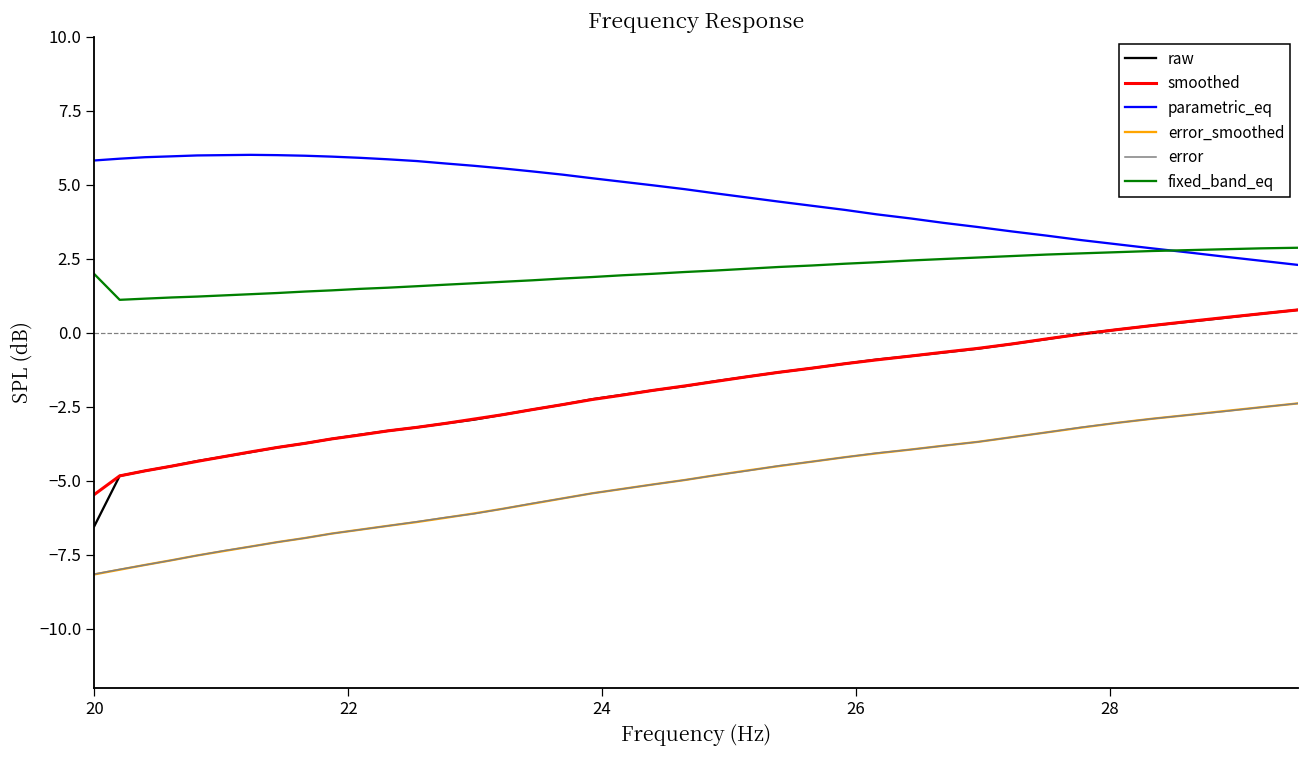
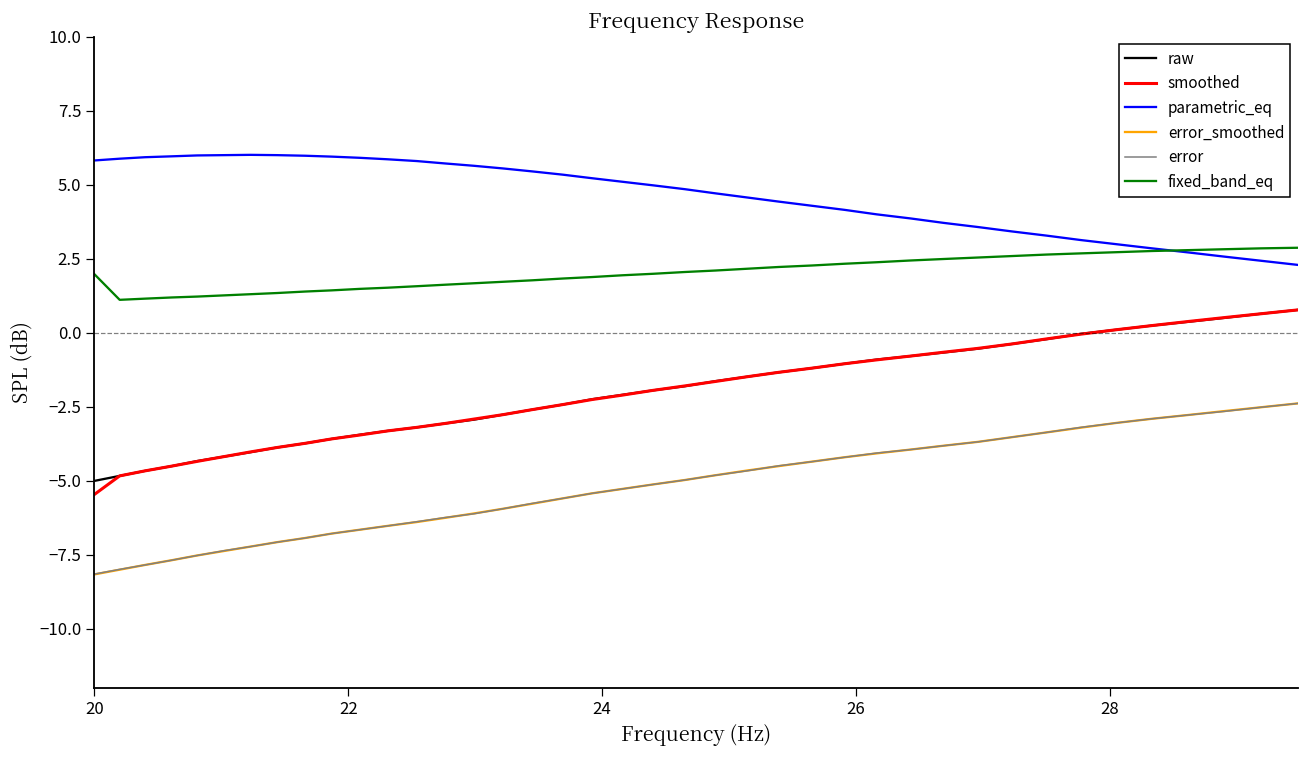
  {
    "raw": {
-     "20": -6.5
+     "20": -5.0
    },
    "smoothed": {
      "20": -5.5
    },
    "parametric_eq": {
      "20": 5.8
    },
    "fixed_band_eq": {
      "20": 2.0
    }
  }
